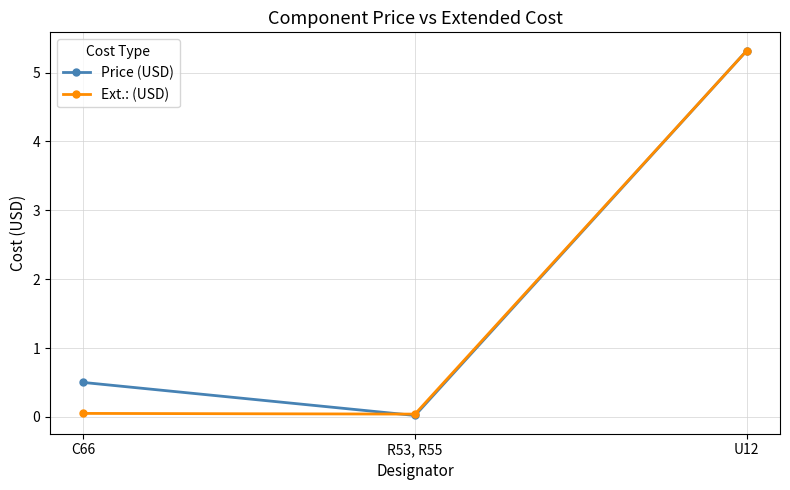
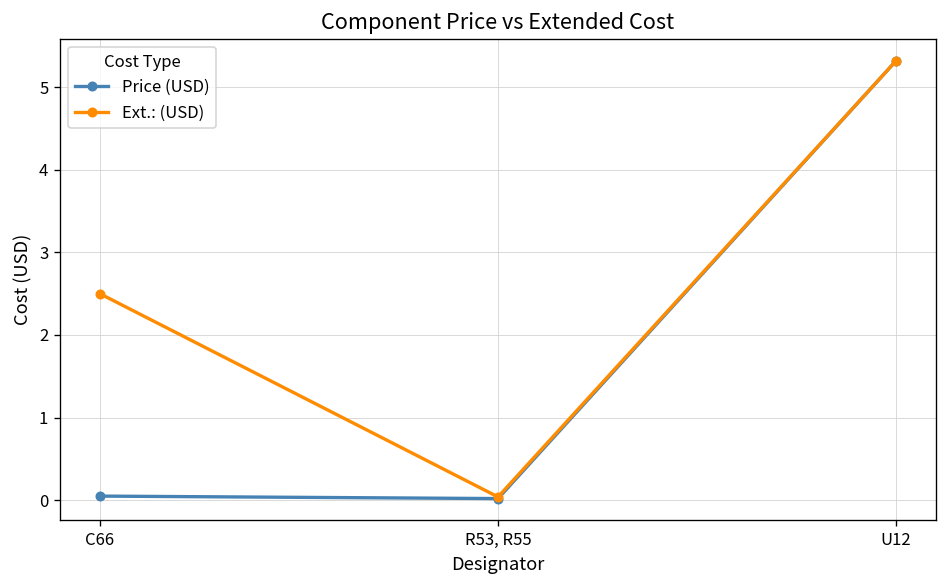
  {
    "Price (USD)": {
-     "C66": 0.5
+     "C66": 0.1
    },
    "Ext.: (USD)": {
-     "C66": 0.1
+     "C66": 2.5
    }
  }
